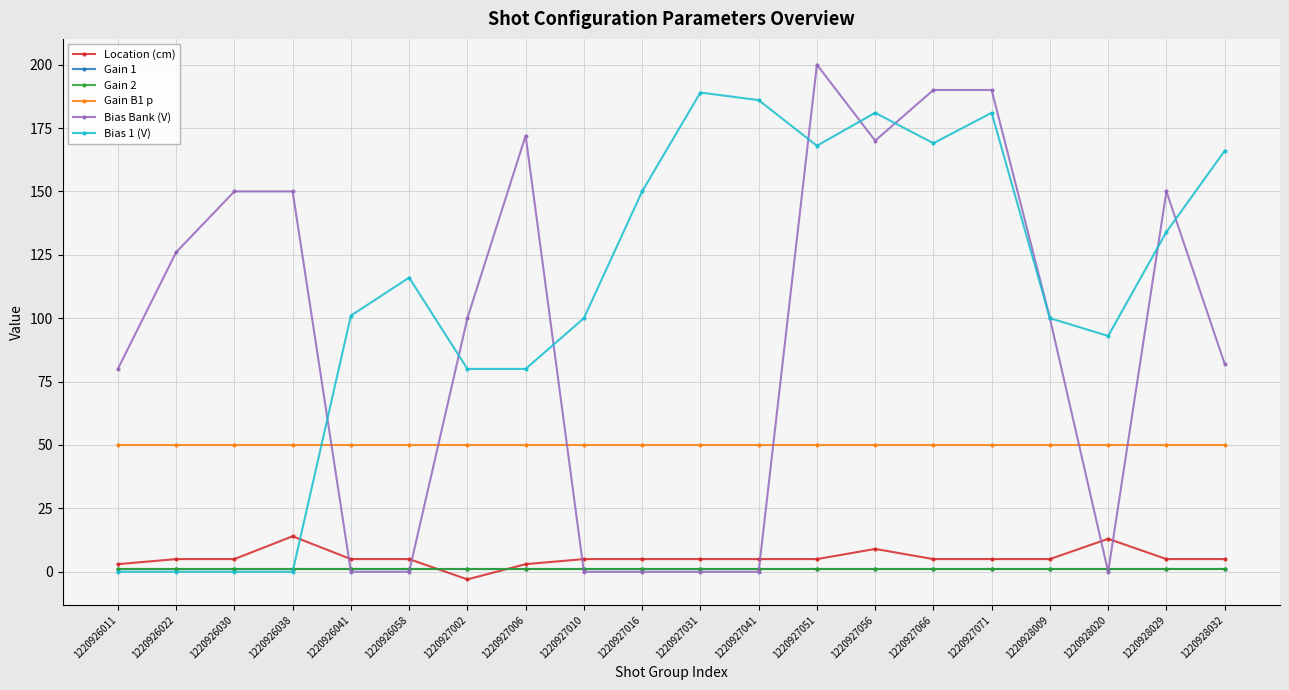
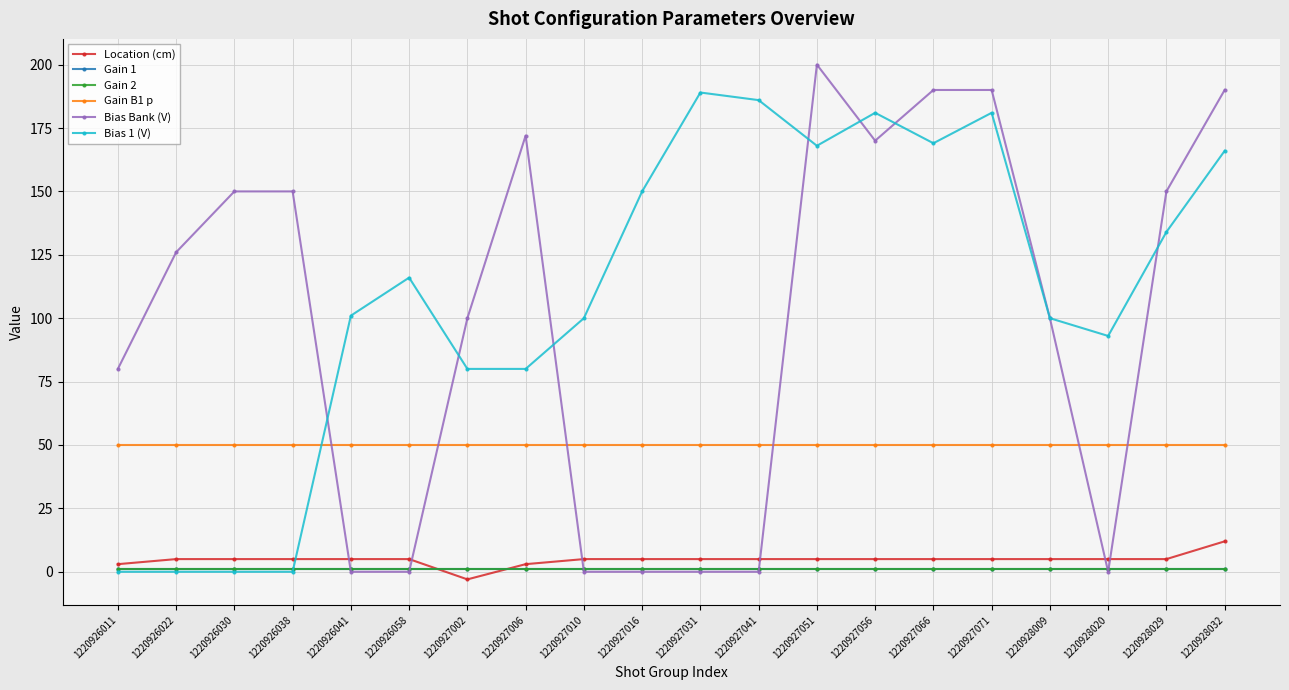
  {
    "Location (cm)": {
      "1220926011": 3,
      "1220926022": 5,
      "1220926030": 5,
-     "1220926038": 14,
+     "1220926038": 5,
      "1220926041": 5,
      "1220926058": 5,
      "1220927002": -3,
      "1220927006": 3,
      "1220927010": 5,
      "1220927016": 5,
      "1220927031": 5,
      "1220927041": 5,
      "1220927051": 5,
-     "1220927056": 9,
+     "1220927056": 5,
      "1220927066": 5,
      "1220927071": 5,
      "1220928009": 5,
-     "1220928020": 13,
+     "1220928020": 5,
      "1220928029": 5,
-     "1220928032": 5
+     "1220928032": 12
    },
    "Gain 2": {
      "1220926011": 1,
      "1220926022": 1,
      "1220926030": 1,
      "1220926038": 1,
      "1220926041": 1,
      "1220926058": 1,
      "1220927002": 1,
      "1220927006": 1,
      "1220927010": 1,
      "1220927016": 1,
      "1220927031": 1,
      "1220927041": 1,
      "1220927051": 1,
      "1220927056": 1,
      "1220927066": 1,
      "1220927071": 1,
      "1220928009": 1,
      "1220928020": 1,
      "1220928029": 1,
      "1220928032": 1
    },
    "Gain B1 p": {
      "1220926011": 50,
      "1220926022": 50,
      "1220926030": 50,
      "1220926038": 50,
      "1220926041": 50,
      "1220926058": 50,
      "1220927002": 50,
      "1220927006": 50,
      "1220927010": 50,
      "1220927016": 50,
      "1220927031": 50,
      "1220927041": 50,
      "1220927051": 50,
      "1220927056": 50,
      "1220927066": 50,
      "1220927071": 50,
      "1220928009": 50,
      "1220928020": 50,
      "1220928029": 50,
      "1220928032": 50
    },
    "Bias Bank (V)": {
      "1220926011": 80,
      "1220926022": 126,
      "1220926030": 150,
      "1220926038": 150,
      "1220926041": 0,
      "1220926058": 0,
      "1220927002": 100,
      "1220927006": 172,
      "1220927010": 0,
      "1220927016": 0,
      "1220927031": 0,
      "1220927041": 0,
      "1220927051": 200,
      "1220927056": 170,
      "1220927066": 190,
      "1220927071": 190,
      "1220928020": 0,
      "1220928029": 150,
-     "1220928032": 82
+     "1220928032": 190
    },
    "Bias 1 (V)": {
      "1220926011": 0,
      "1220926022": 0,
      "1220926030": 0,
      "1220926038": 0,
      "1220926041": 101,
      "1220926058": 116,
      "1220927002": 80,
      "1220927006": 80,
      "1220927010": 100,
      "1220927016": 150,
      "1220927031": 189,
      "1220927041": 186,
      "1220927051": 168,
      "1220927056": 181,
      "1220927066": 169,
      "1220927071": 181,
      "1220928020": 93,
      "1220928029": 134,
      "1220928032": 166
    }
  }
